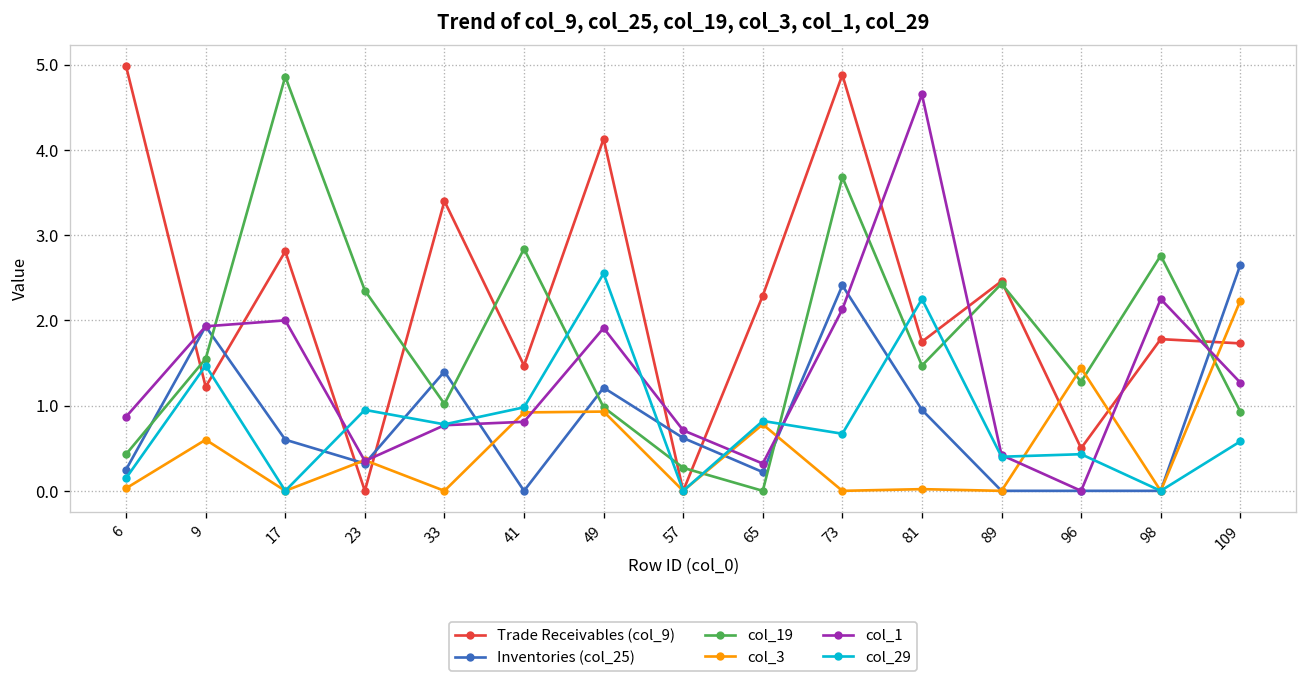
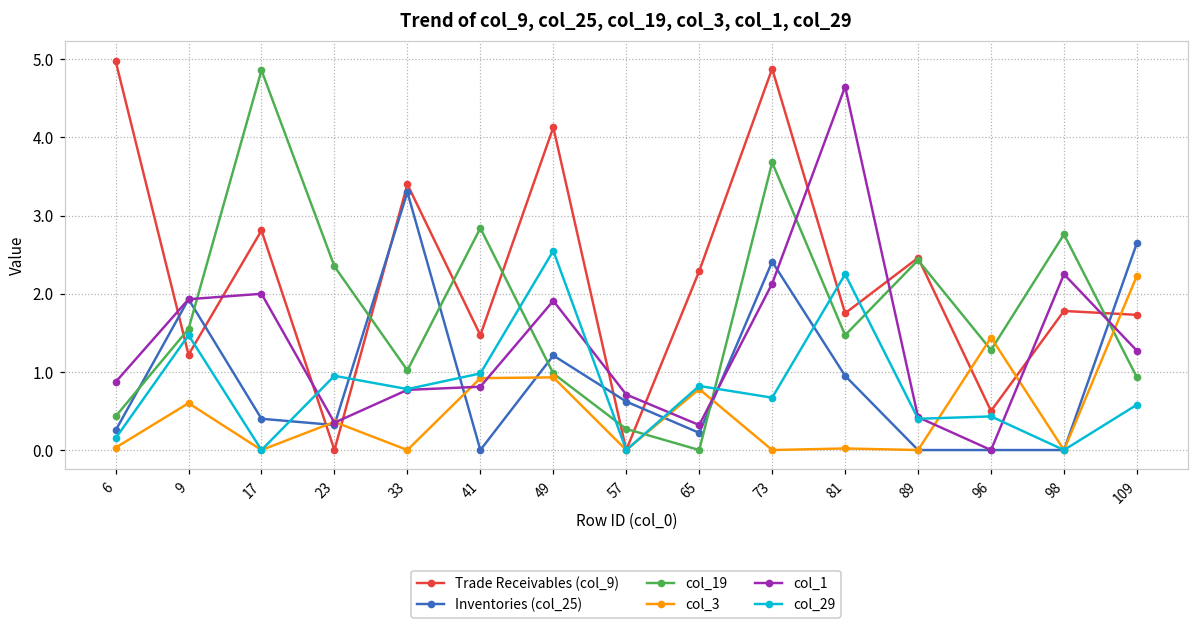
  {
    "Trade Receivables (col_9)": {
      "6": 5.0,
      "9": 1.2,
      "17": 2.8,
      "23": 0.0,
      "33": 3.4,
      "41": 1.5,
      "49": 4.1,
      "65": 2.3,
      "73": 4.9,
      "81": 1.8,
      "96": 0.5,
      "98": 1.8,
      "109": 1.7
    },
    "Inventories (col_25)": {
      "6": 0.3,
-     "17": 0.6,
-     "33": 1.4,
+     "17": 0.4,
+     "33": 3.3,
      "41": 0.0,
      "49": 1.2,
      "57": 0.6,
      "65": 0.2,
      "73": 2.4,
      "81": 1.0,
      "109": 2.7
    },
    "col_19": {
      "6": 0.4,
      "9": 1.6,
      "17": 4.9,
      "23": 2.4,
      "33": 1.0,
      "41": 2.8,
      "49": 1.0,
      "57": 0.3,
      "65": 0.0,
      "73": 3.7,
      "81": 1.5,
      "96": 1.3,
      "98": 2.8,
      "109": 0.9
    },
    "col_3": {
      "6": 0.0,
      "9": 0.6,
      "33": 0.0,
      "41": 0.9,
      "49": 0.9,
      "65": 0.8,
      "73": 0.0,
      "81": 0.0,
      "96": 1.4,
      "109": 2.2
    },
    "col_1": {
      "6": 0.9,
      "17": 2.0,
      "41": 0.8,
      "49": 1.9,
      "57": 0.7,
      "65": 0.3,
      "73": 2.1,
      "81": 4.7,
      "98": 2.3,
      "109": 1.3
    },
    "col_29": {
      "6": 0.2,
      "9": 1.5,
      "23": 1.0,
      "41": 1.0,
      "49": 2.6,
      "65": 0.8,
      "73": 0.7,
      "81": 2.3,
      "96": 0.4,
      "109": 0.6
    }
  }
